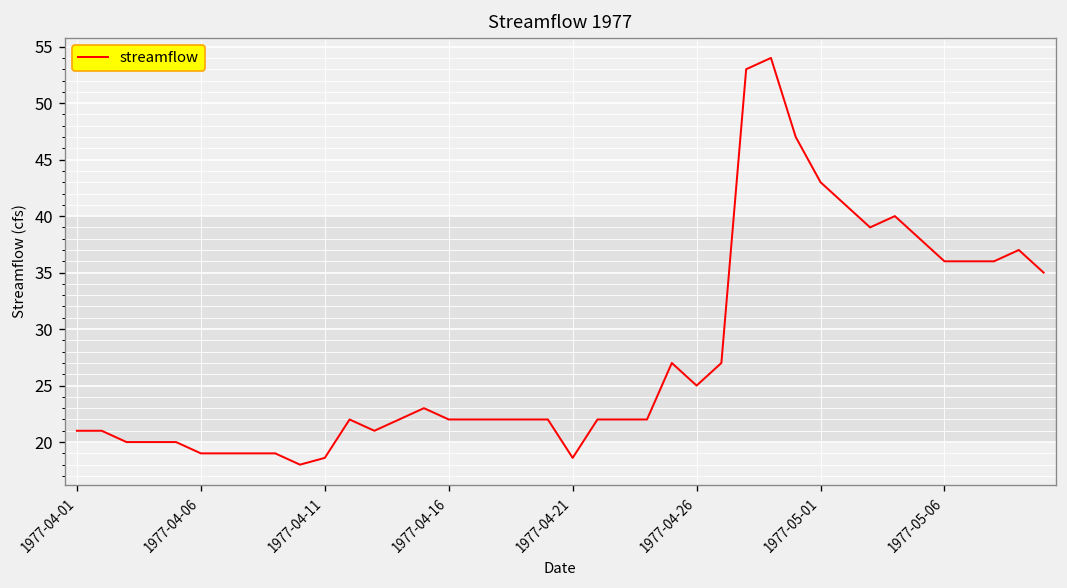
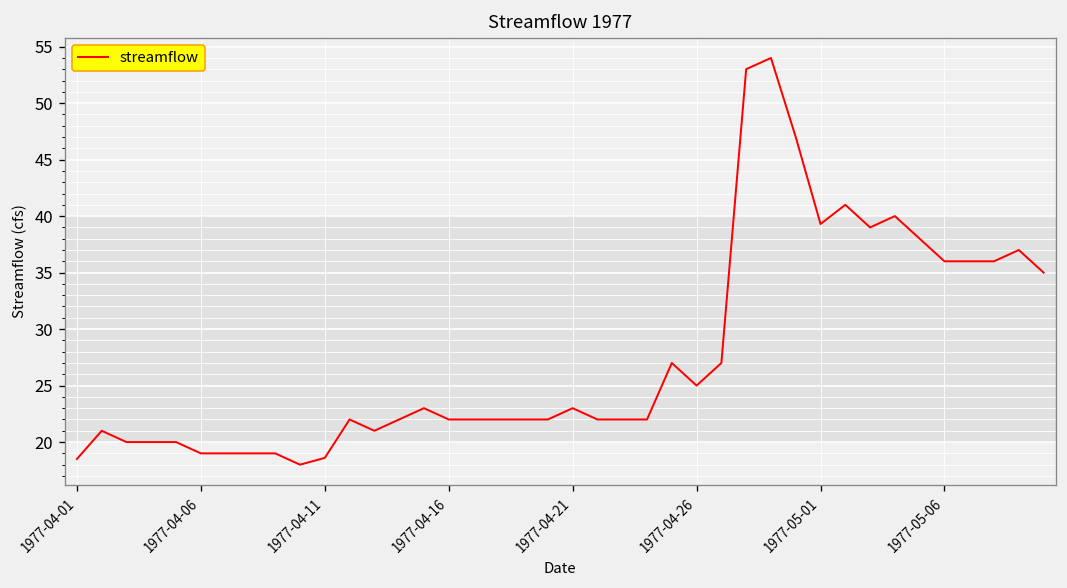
  {
-   "1977-04-01": 21,
+   "1977-04-01": 19,
    "1977-04-06": 19,
    "1977-04-11": 19,
    "1977-04-16": 22,
-   "1977-04-21": 19,
+   "1977-04-21": 23,
    "1977-04-26": 25,
-   "1977-05-01": 43,
+   "1977-05-01": 39,
    "1977-05-06": 36
  }
